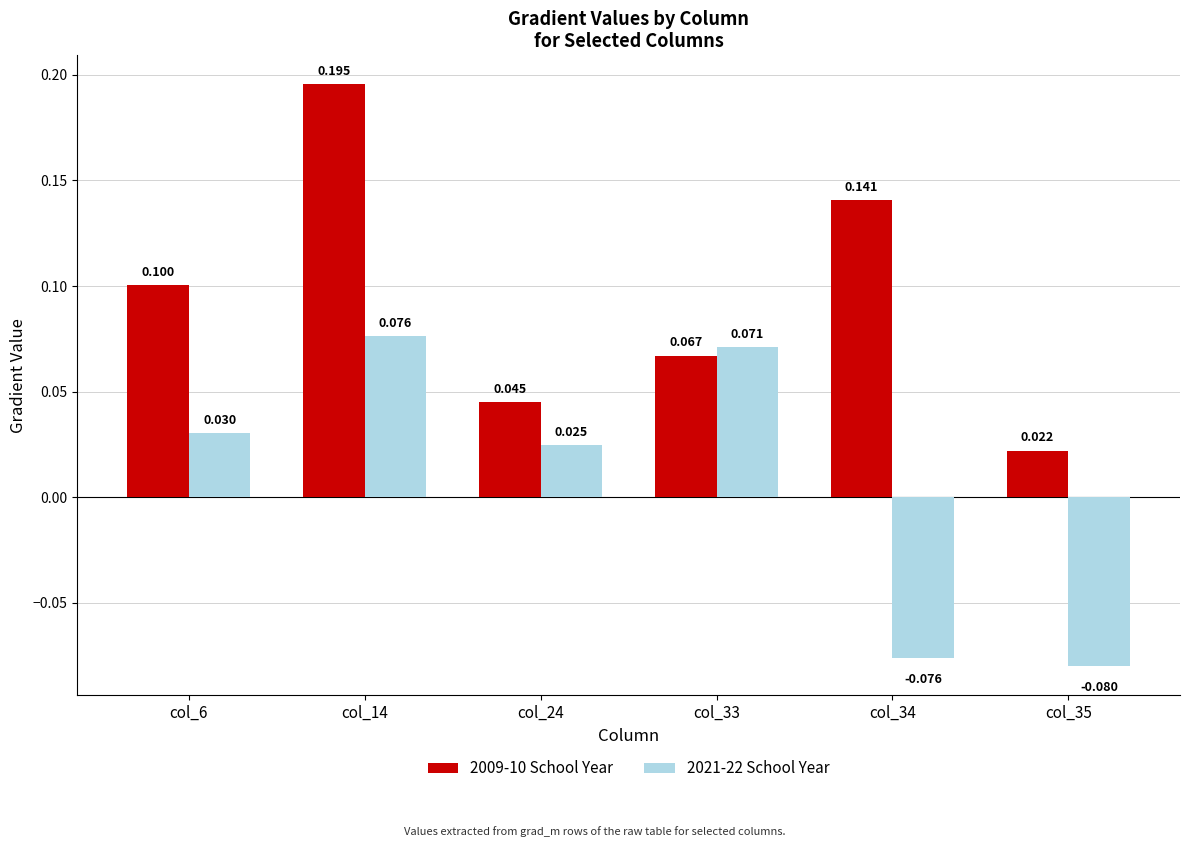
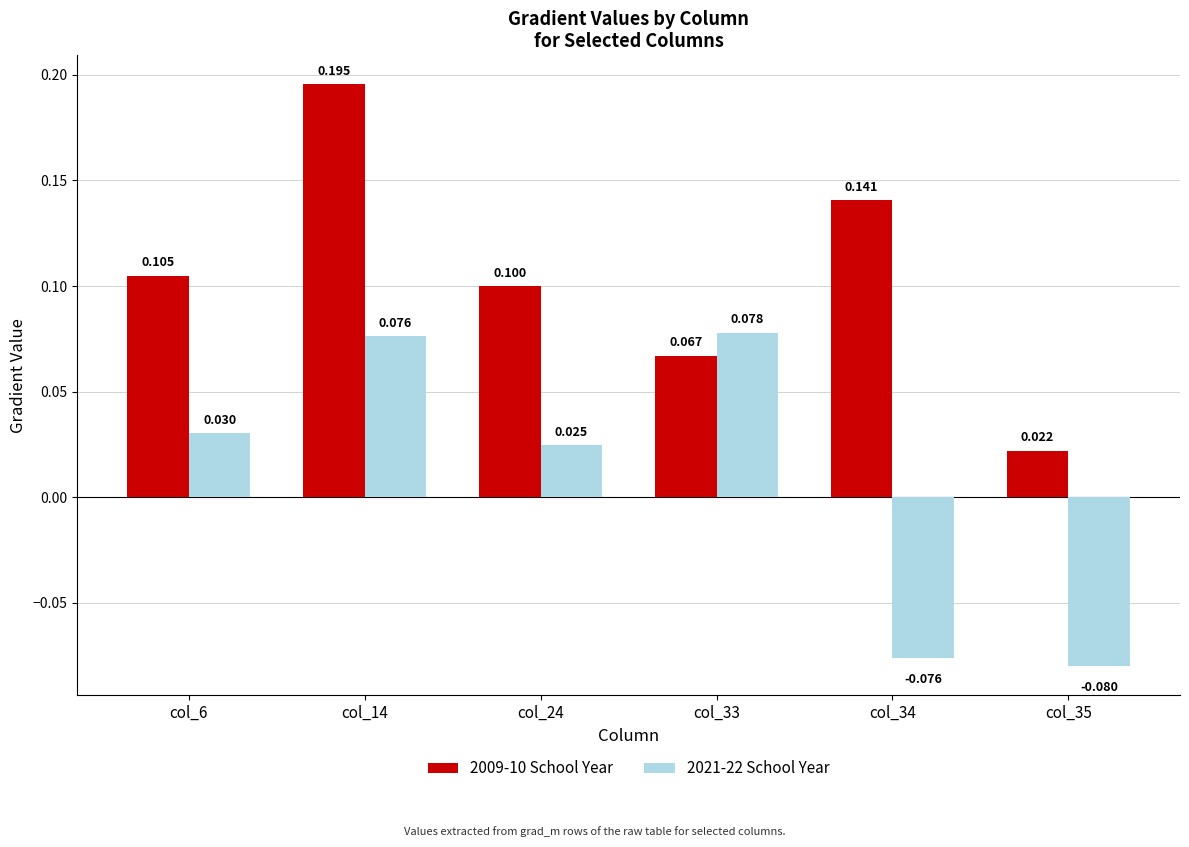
  {
    "2009-10 School Year": {
-     "col_6": 0.100,
+     "col_6": 0.105,
      "col_14": 0.195,
-     "col_24": 0.045,
+     "col_24": 0.100,
      "col_33": 0.067,
      "col_34": 0.141,
      "col_35": 0.022
    },
    "2021-22 School Year": {
      "col_6": 0.030,
      "col_14": 0.076,
      "col_24": 0.025,
-     "col_33": 0.071,
+     "col_33": 0.078,
      "col_34": -0.076,
      "col_35": -0.080
    }
  }
